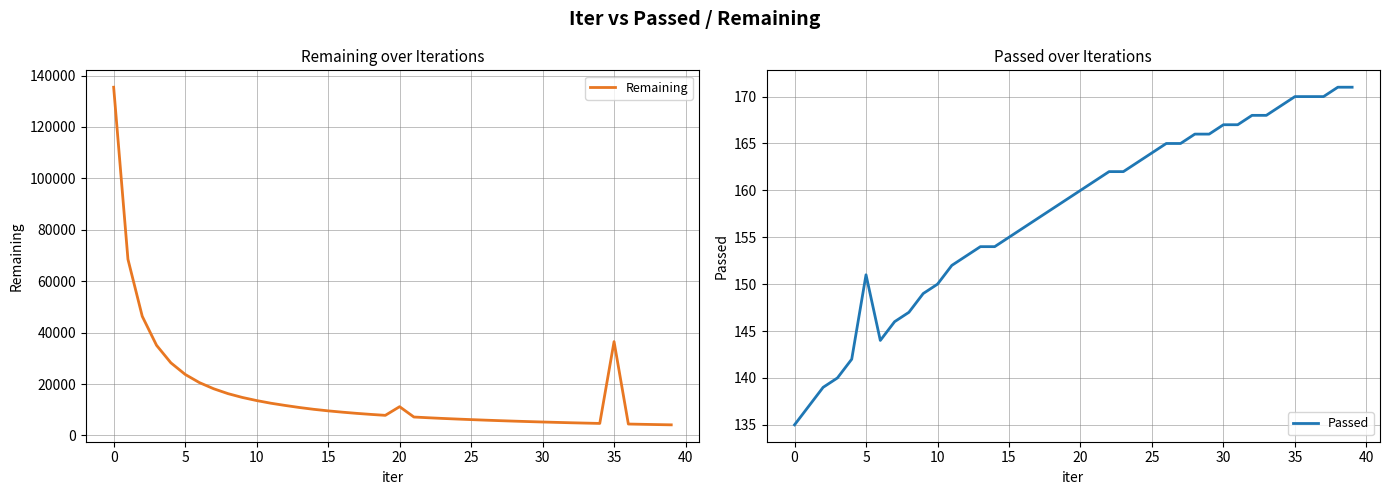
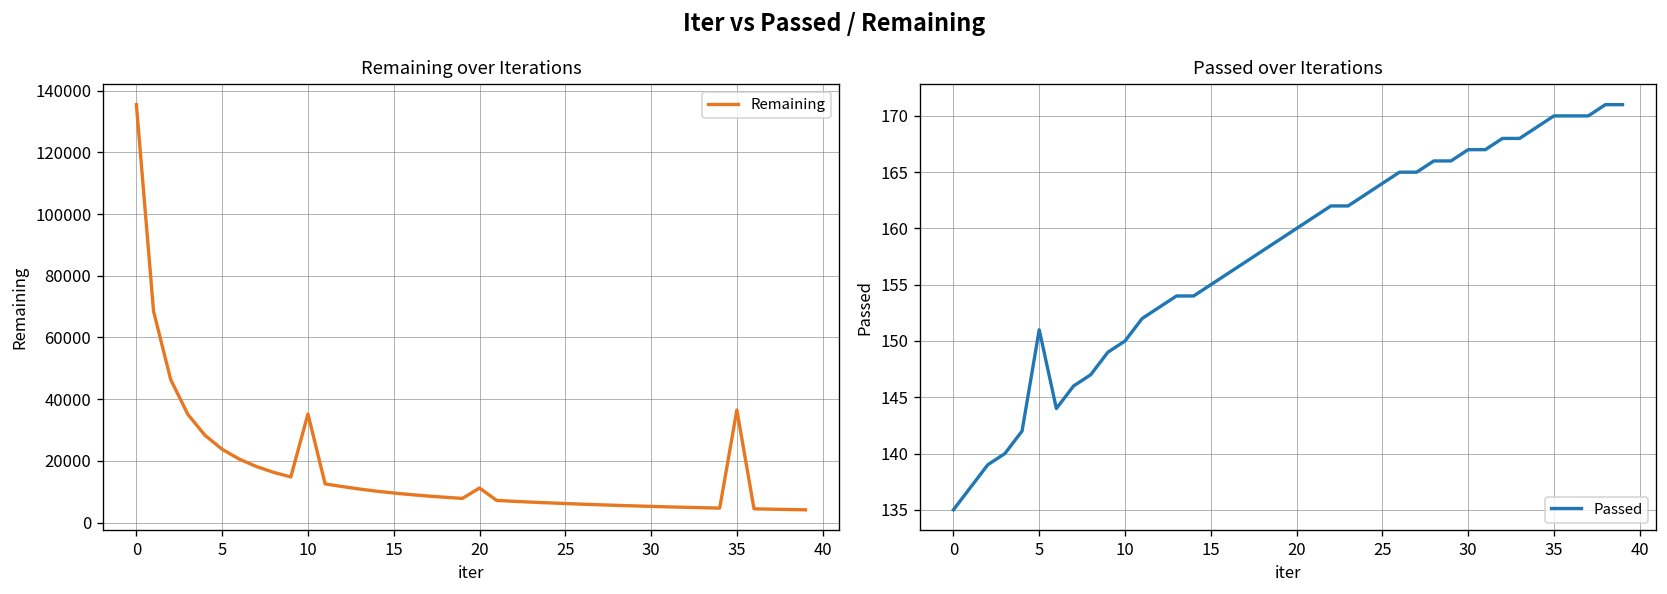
  {
    "Remaining over Iterations": {
      "0": 135000,
      "5": 24000,
-     "10": 14000,
+     "10": 35000,
      "15": 10000,
      "20": 11000,
      "25": 6000,
      "30": 5000,
      "35": 36000
    },
    "Passed over Iterations": {
      "0": 135,
      "5": 151,
      "10": 150,
      "15": 155,
      "20": 160,
      "25": 164,
      "30": 167,
      "35": 170
    }
  }
